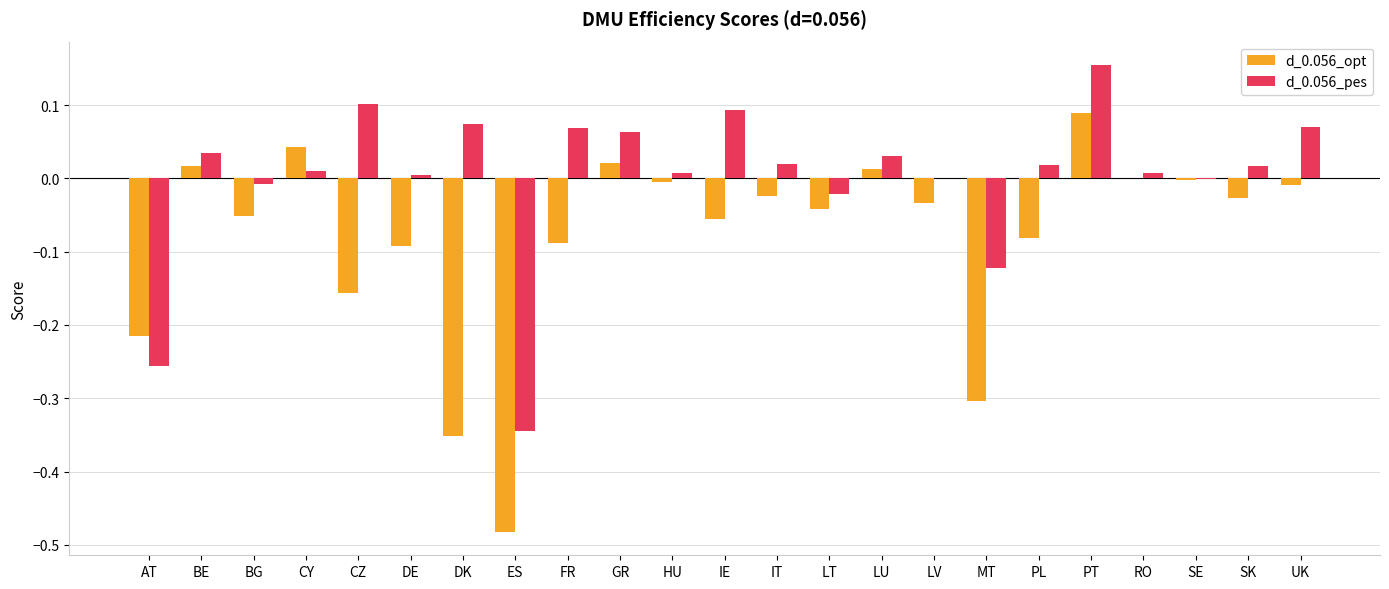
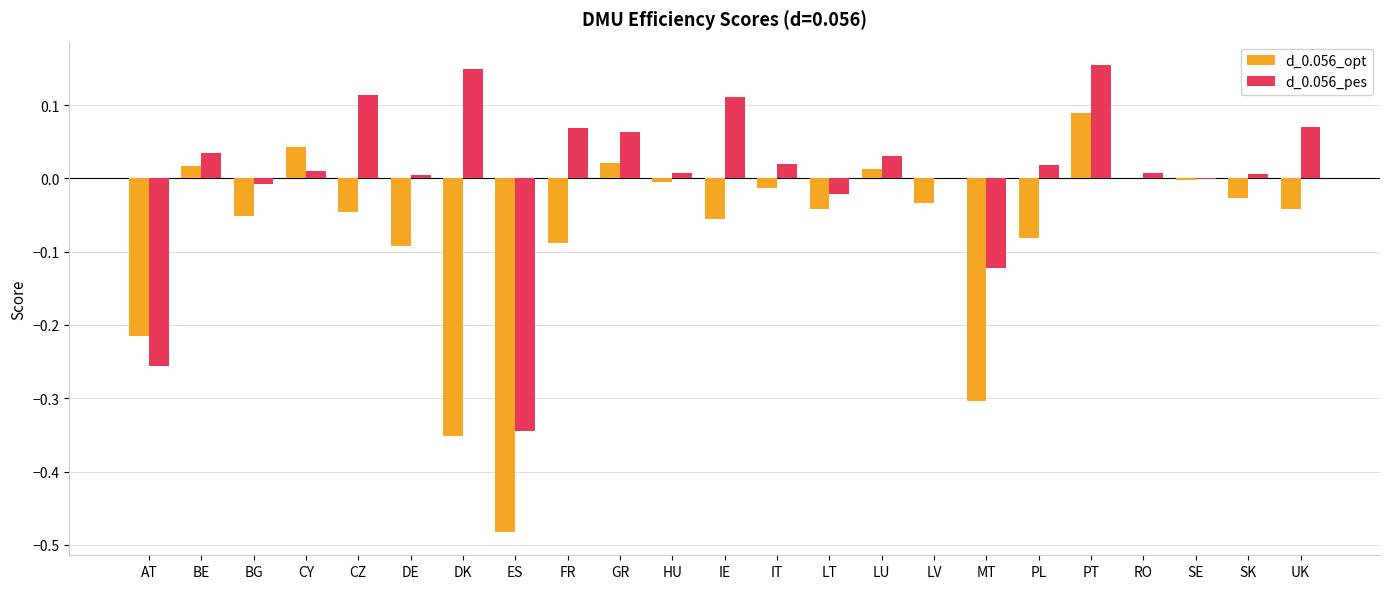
  {
    "d_0.056_opt": {
      "AT": -0.22,
      "BE": 0.02,
      "BG": -0.05,
      "CY": 0.04,
-     "CZ": -0.16,
+     "CZ": -0.05,
      "DE": -0.09,
      "DK": -0.35,
      "ES": -0.48,
      "FR": -0.09,
      "GR": 0.02,
      "HU": -0.01,
      "IE": -0.06,
-     "IT": -0.02,
+     "IT": -0.01,
      "LT": -0.04,
      "LU": 0.01,
      "LV": -0.03,
      "MT": -0.30,
      "PL": -0.08,
      "PT": 0.09,
      "SK": -0.03,
-     "UK": -0.01
+     "UK": -0.04
    },
    "d_0.056_pes": {
      "AT": -0.26,
      "BE": 0.03,
      "BG": -0.01,
      "CY": 0.01,
-     "CZ": 0.10,
+     "CZ": 0.11,
      "DE": 0.00,
-     "DK": 0.07,
+     "DK": 0.15,
      "ES": -0.34,
      "FR": 0.07,
      "GR": 0.06,
      "HU": 0.01,
-     "IE": 0.09,
+     "IE": 0.11,
      "IT": 0.02,
      "LT": -0.02,
      "LU": 0.03,
      "MT": -0.12,
      "PL": 0.02,
      "PT": 0.15,
      "RO": 0.01,
-     "SK": 0.02,
+     "SK": 0.01,
      "UK": 0.07
    }
  }
